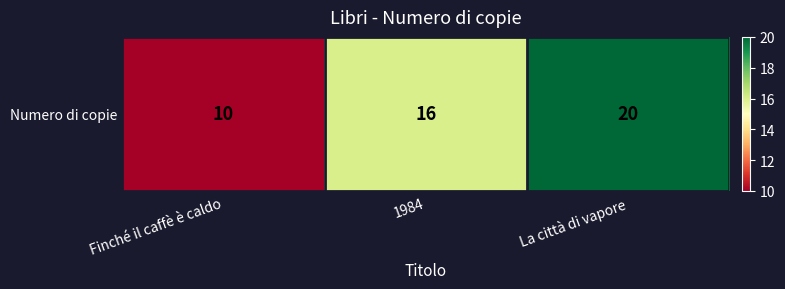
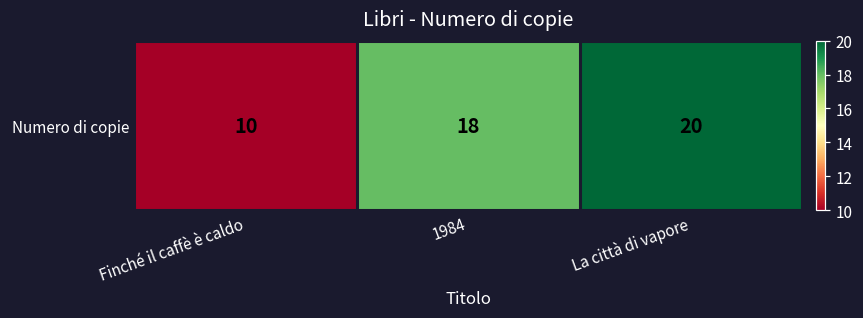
  {
    "Numero di copie": {
      "Finché il caffè è caldo": 10,
-     "1984": 16,
+     "1984": 18,
      "La città di vapore": 20
    }
  }
